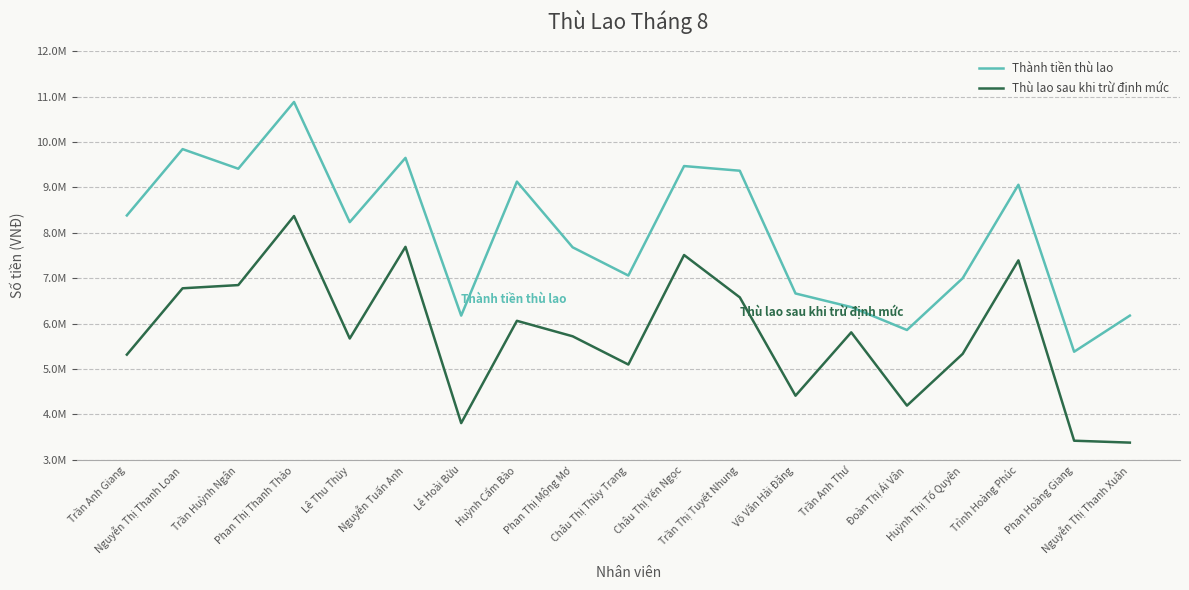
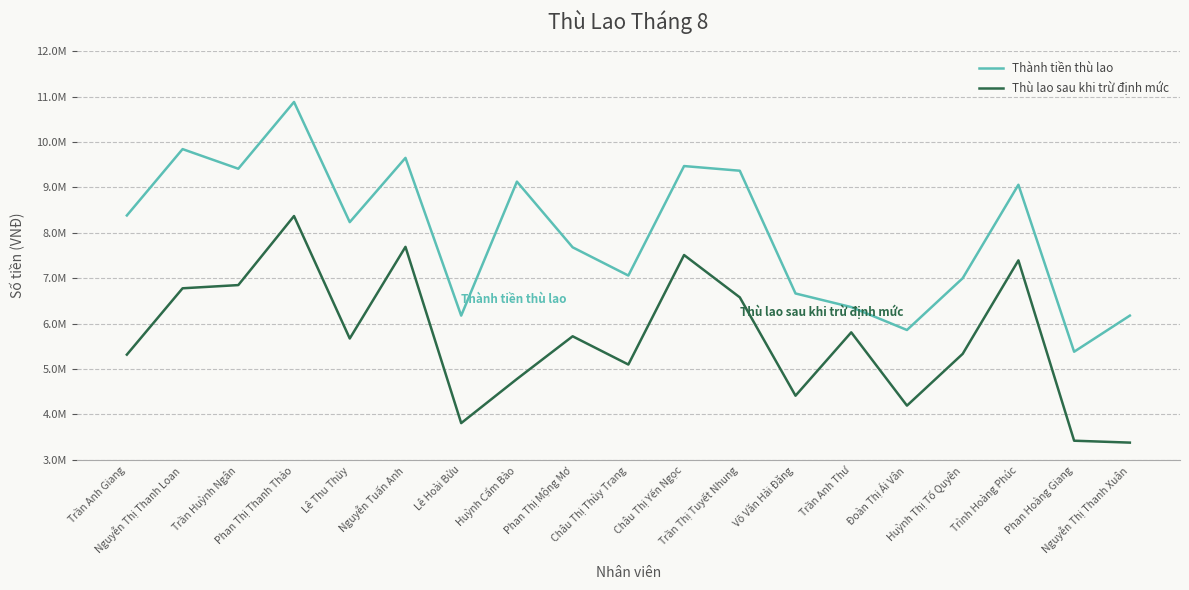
  {
    "Thành tiền thù lao": {
      "Trần Anh Giang": 8400000,
      "Nguyễn Thị Thanh Loan": 9800000,
      "Trần Huỳnh Ngân": 9400000,
      "Phan Thị Thanh Thảo": 10900000,
      "Lê Thu Thủy": 8200000,
      "Nguyễn Tuấn Anh": 9700000,
      "Lê Hoài Bửu": 6200000,
      "Huỳnh Cẩm Bào": 9100000,
      "Phan Thị Mộng Mơ": 7700000,
      "Châu Thị Thùy Trang": 7100000,
      "Châu Thị Yến Ngọc": 9500000,
      "Trần Thị Tuyết Nhung": 9400000,
      "Võ Văn Hải Đăng": 6700000,
      "Trần Anh Thư": 6400000,
      "Đoàn Thị Ái Vân": 5900000,
      "Huỳnh Thị Tố Quyên": 7000000,
      "Trình Hoàng Phúc": 9100000,
      "Phan Hoàng Giang": 5400000,
      "Nguyễn Thị Thanh Xuân": 6200000
    },
    "Thù lao sau khi trừ định mức": {
      "Trần Anh Giang": 5300000,
      "Nguyễn Thị Thanh Loan": 6800000,
      "Trần Huỳnh Ngân": 6900000,
      "Phan Thị Thanh Thảo": 8400000,
      "Lê Thu Thủy": 5700000,
      "Nguyễn Tuấn Anh": 7700000,
      "Lê Hoài Bửu": 3800000,
-     "Huỳnh Cẩm Bào": 6100000,
+     "Huỳnh Cẩm Bào": 4800000,
      "Phan Thị Mộng Mơ": 5700000,
      "Châu Thị Thùy Trang": 5100000,
      "Châu Thị Yến Ngọc": 7500000,
      "Trần Thị Tuyết Nhung": 6600000,
      "Võ Văn Hải Đăng": 4400000,
      "Trần Anh Thư": 5800000,
      "Đoàn Thị Ái Vân": 4200000,
      "Huỳnh Thị Tố Quyên": 5300000,
      "Trình Hoàng Phúc": 7400000,
      "Phan Hoàng Giang": 3400000,
      "Nguyễn Thị Thanh Xuân": 3400000
    }
  }
